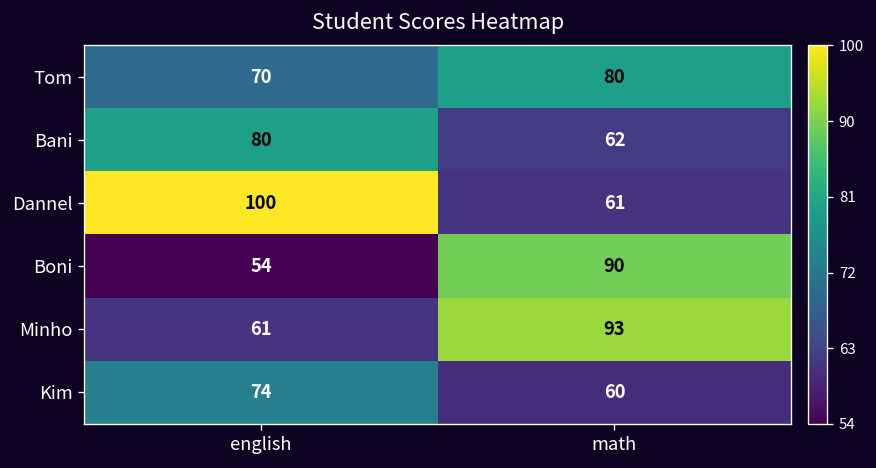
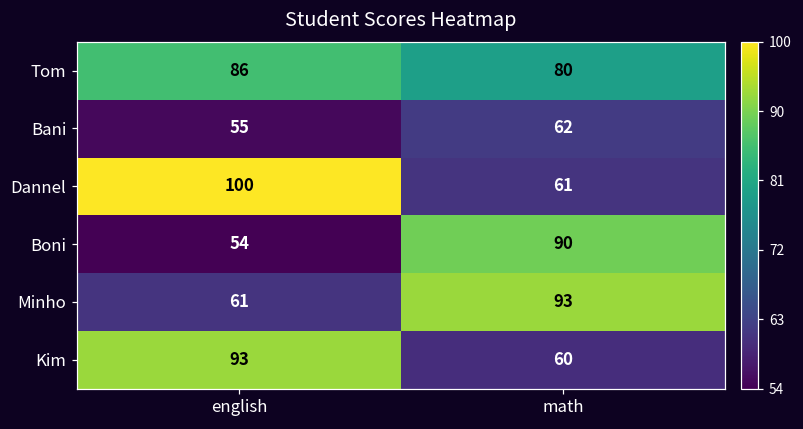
  {
    "Tom": {
-     "english": 70,
+     "english": 86,
      "math": 80
    },
    "Bani": {
-     "english": 80,
+     "english": 55,
      "math": 62
    },
    "Dannel": {
      "english": 100,
      "math": 61
    },
    "Boni": {
      "english": 54,
      "math": 90
    },
    "Minho": {
      "english": 61,
      "math": 93
    },
    "Kim": {
-     "english": 74,
+     "english": 93,
      "math": 60
    }
  }
